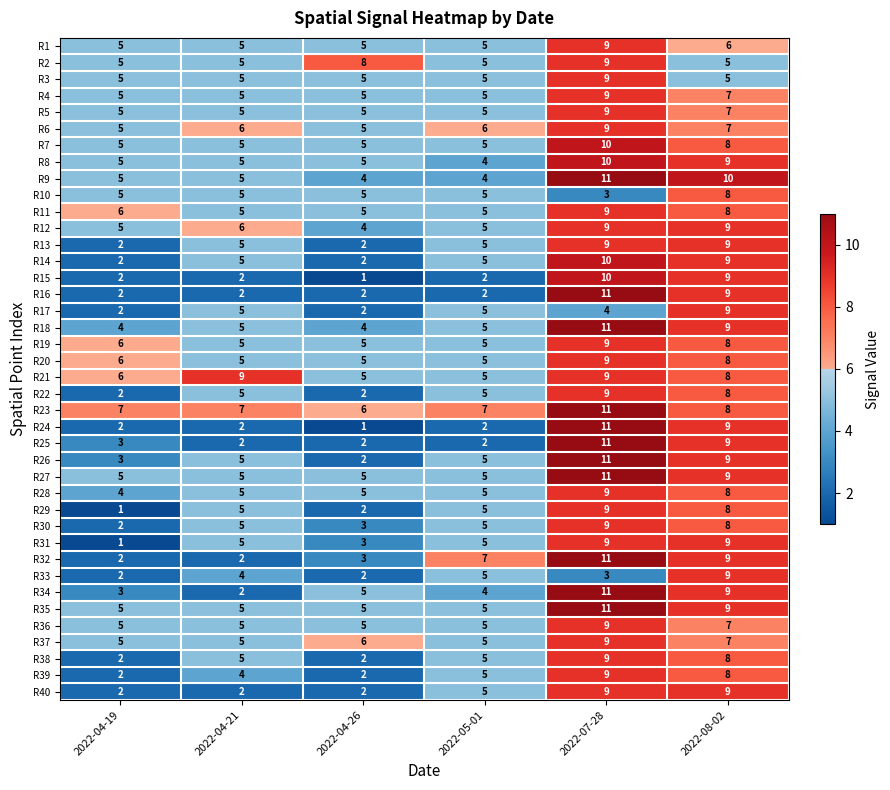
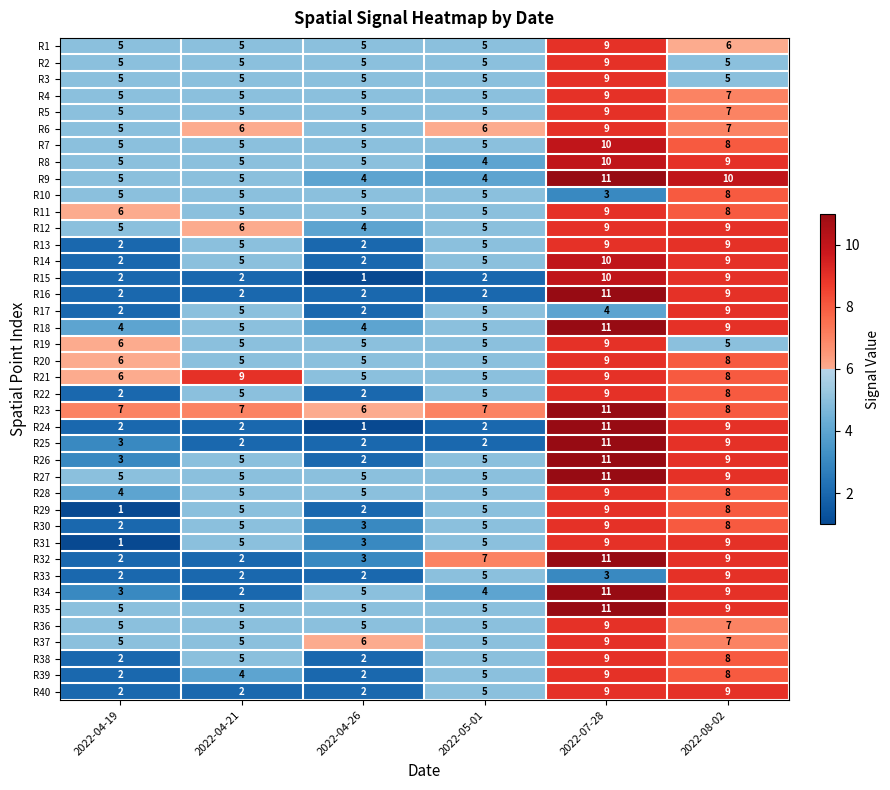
  {
    "R2": {
      "2022-04-19": 5,
      "2022-04-21": 5,
-     "2022-04-26": 8,
+     "2022-04-26": 5,
      "2022-05-01": 5,
      "2022-07-28": 9,
      "2022-08-02": 5
    },
    "R19": {
      "2022-04-19": 6,
      "2022-04-21": 5,
      "2022-04-26": 5,
      "2022-05-01": 5,
      "2022-07-28": 9,
-     "2022-08-02": 8
+     "2022-08-02": 5
    },
    "R33": {
      "2022-04-19": 2,
-     "2022-04-21": 4,
+     "2022-04-21": 2,
      "2022-04-26": 2,
      "2022-05-01": 5,
      "2022-07-28": 3,
      "2022-08-02": 9
    }
  }
